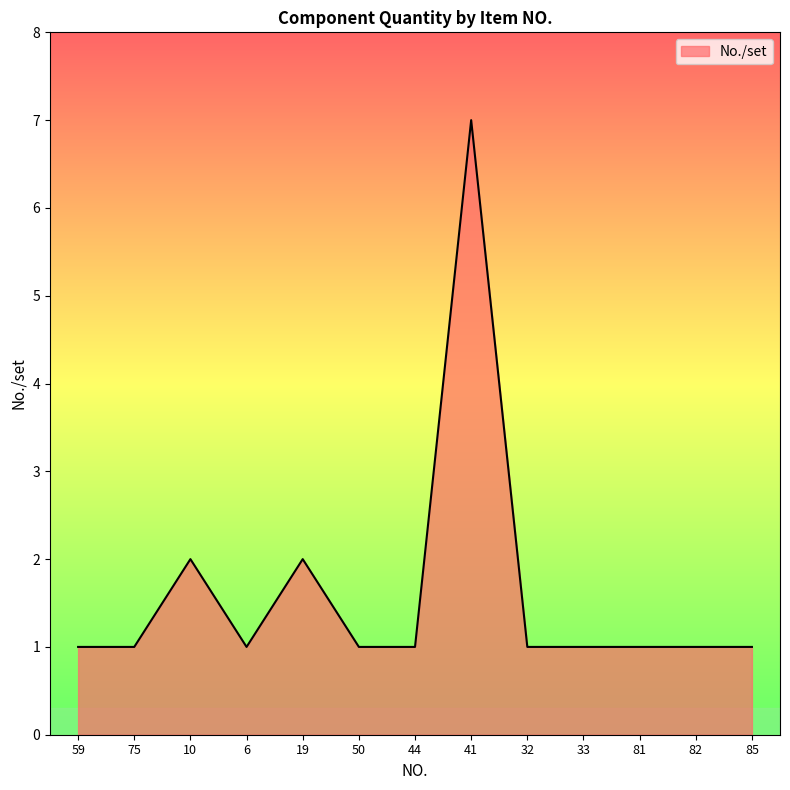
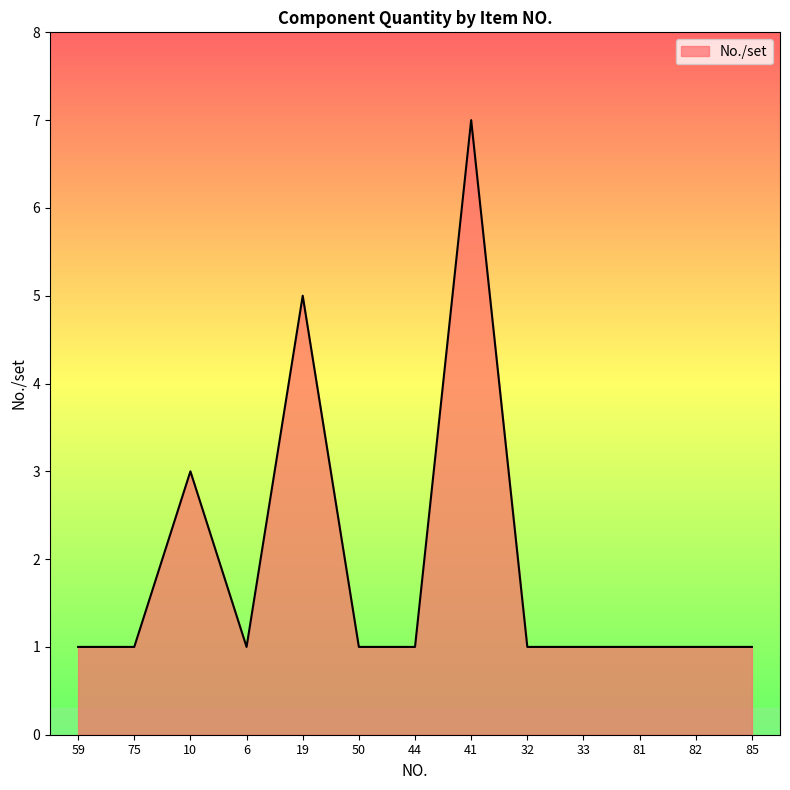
  {
    "59": 1,
    "75": 1,
-   "10": 2,
+   "10": 3,
    "6": 1,
-   "19": 2,
+   "19": 5,
    "50": 1,
    "44": 1,
    "41": 7,
    "32": 1,
    "33": 1,
    "81": 1,
    "82": 1,
    "85": 1
  }
